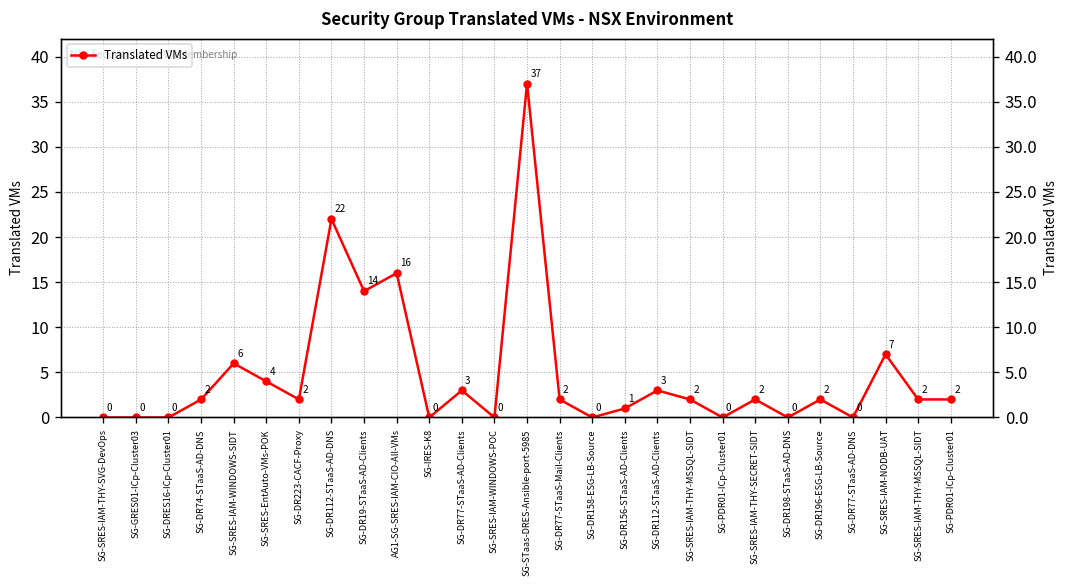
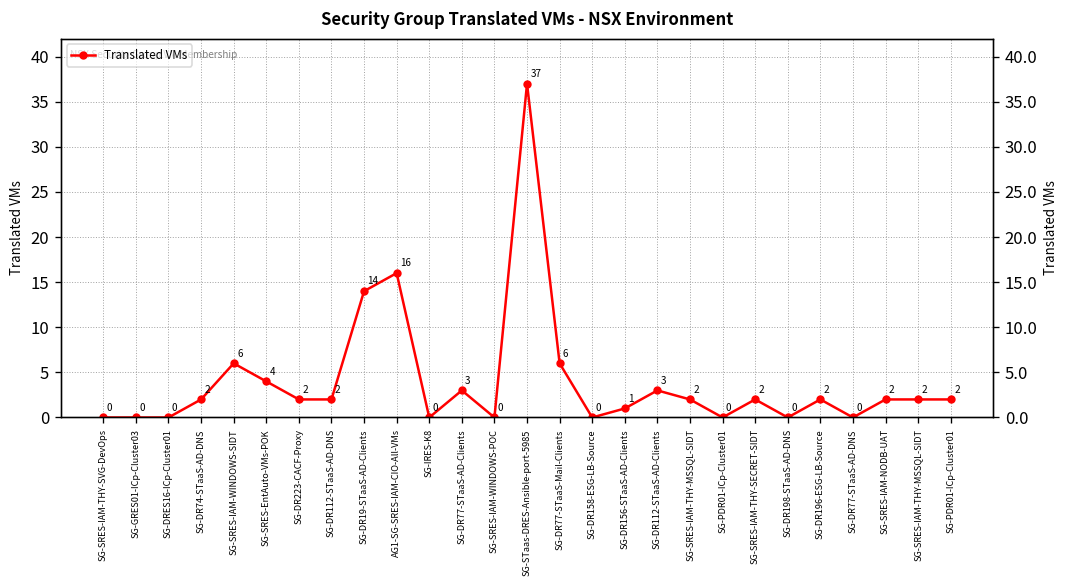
  {
    "SG-SRES-IAM-THY-SVG-DevOps": 0,
    "SG-GRES01-ICp-Cluster03": 0,
    "SG-DRES16-ICp-Cluster01": 0,
    "SG-DR74-STaaS-AD-DNS": 2,
    "SG-SRES-IAM-WINDOWS-SIDT": 6,
    "SG-SRES-EntAuto-VMs-POK": 4,
    "SG-DR223-CACF-Proxy": 2,
-   "SG-DR112-STaaS-AD-DNS": 22,
+   "SG-DR112-STaaS-AD-DNS": 2,
    "SG-DR19-STaaS-AD-Clients": 14,
    "AG1-SG-SRES-IAM-CIO-All-VMs": 16,
    "SG-IRES-K8": 0,
    "SG-DR77-STaaS-AD-Clients": 3,
    "SG-SRES-IAM-WINDOWS-POC": 0,
    "SG-STaas-DRES-Ansible-port-5985": 37,
-   "SG-DR77-STaaS-Mail-Clients": 2,
+   "SG-DR77-STaaS-Mail-Clients": 6,
    "SG-DR158-ESG-LB-Source": 0,
    "SG-DR156-STaaS-AD-Clients": 1,
    "SG-DR112-STaaS-AD-Clients": 3,
    "SG-SRES-IAM-THY-SECRET-SIDT": 2,
    "SG-DR198-STaaS-AD-DNS": 0,
    "SG-DR196-ESG-LB-Source": 2,
    "SG-DR77-STaaS-AD-DNS": 0,
-   "SG-SRES-IAM-NODB-UAT": 7
+   "SG-SRES-IAM-NODB-UAT": 2
  }
